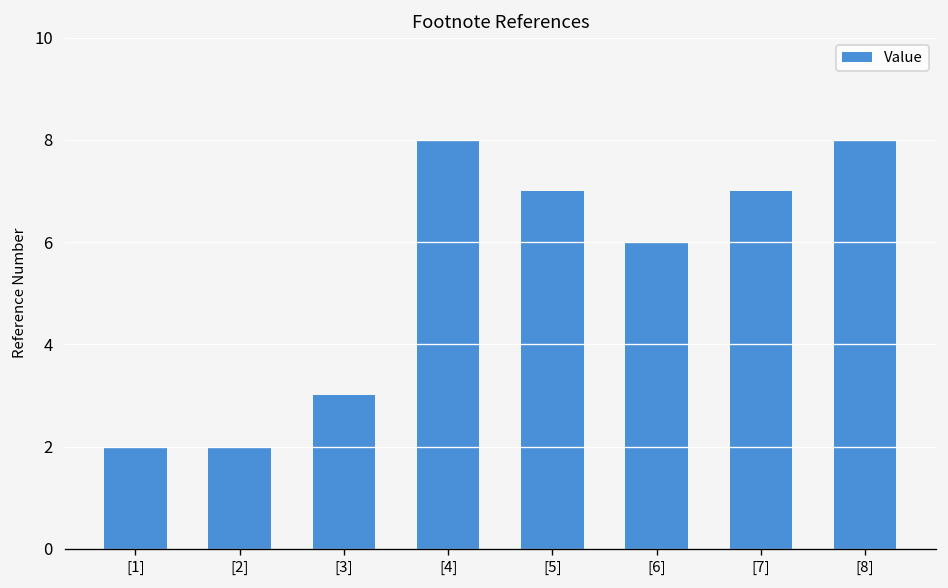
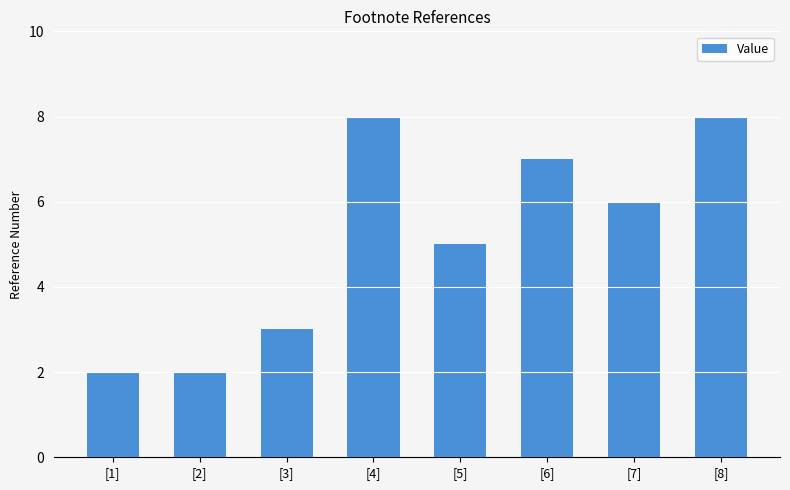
  {
    "[1]": 2,
    "[2]": 2,
    "[3]": 3,
    "[4]": 8,
-   "[5]": 7,
-   "[6]": 6,
-   "[7]": 7,
+   "[5]": 5,
+   "[6]": 7,
+   "[7]": 6,
    "[8]": 8
  }
